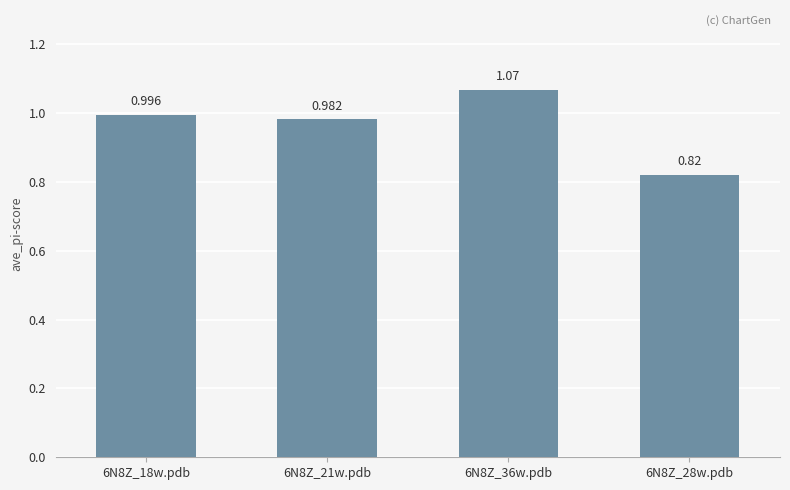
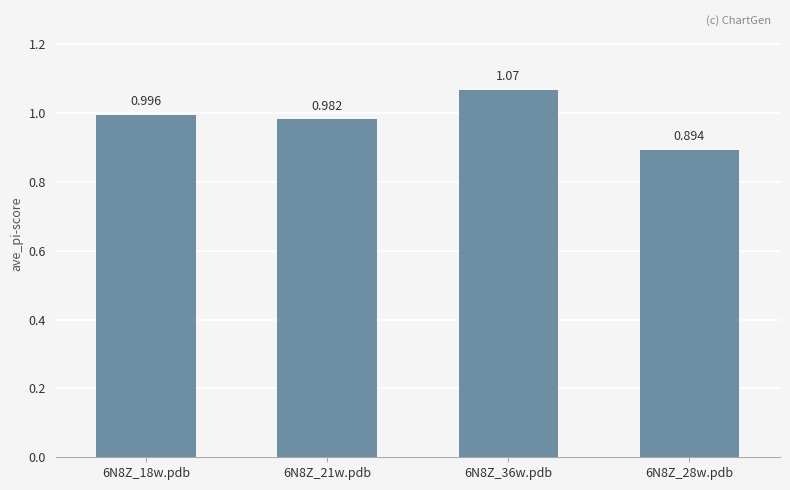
  {
    "6N8Z_18w.pdb": 0.996,
    "6N8Z_21w.pdb": 0.982,
    "6N8Z_36w.pdb": 1.07,
-   "6N8Z_28w.pdb": 0.82
+   "6N8Z_28w.pdb": 0.894
  }
